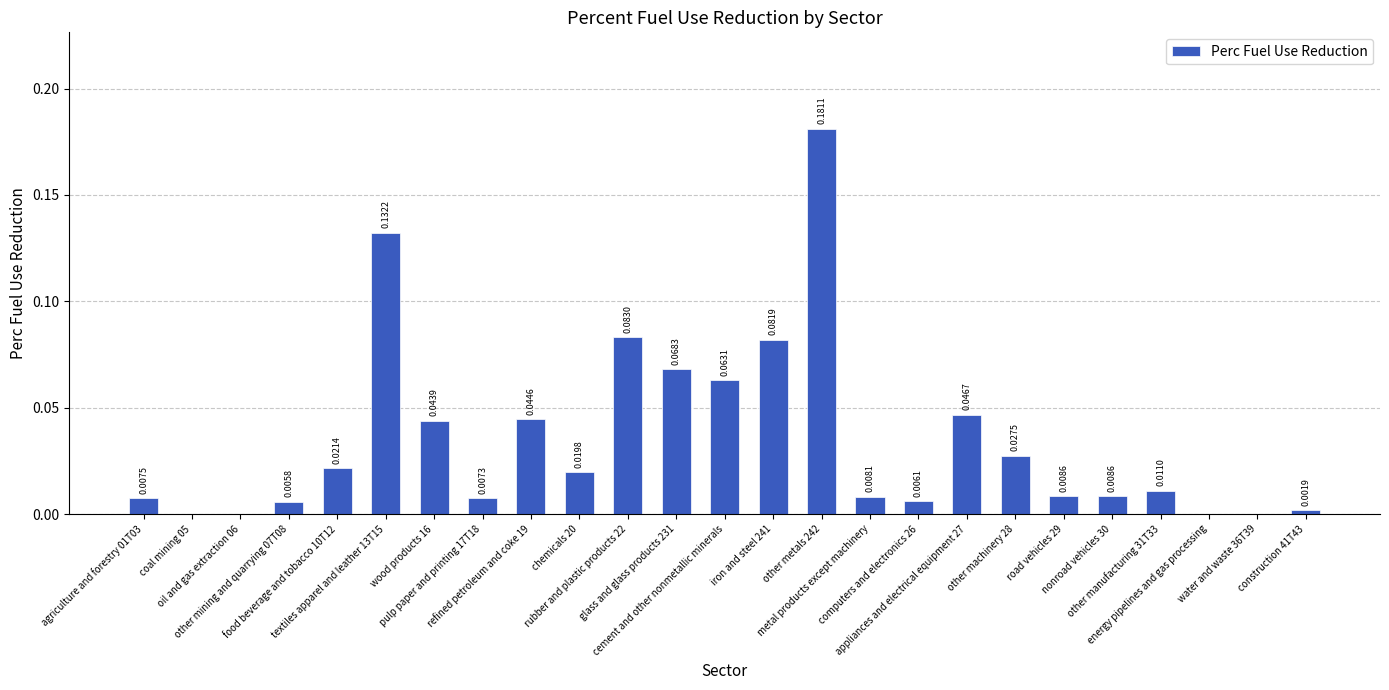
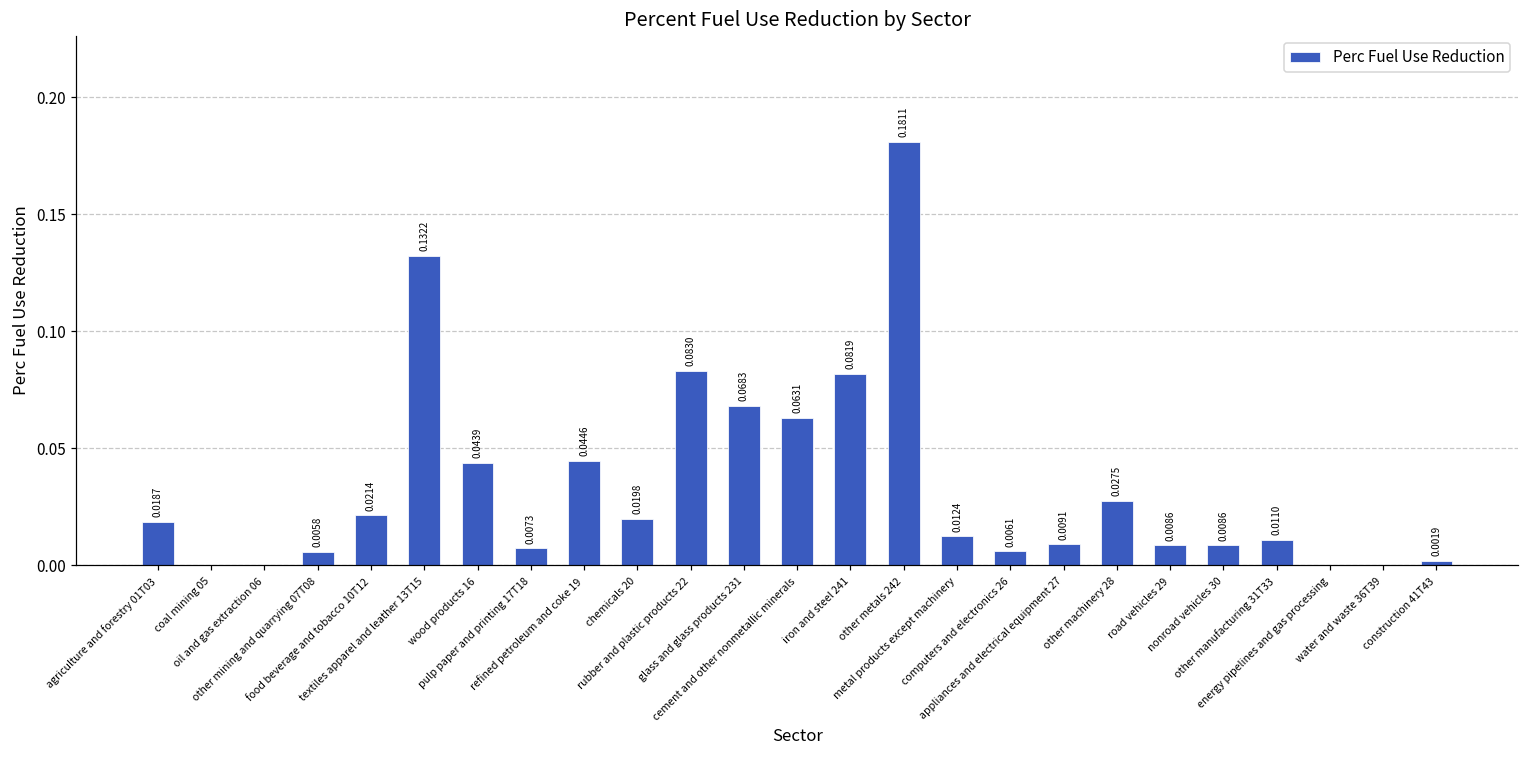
  {
-   "agriculture and forestry 01T03": 0.0075,
+   "agriculture and forestry 01T03": 0.0187,
    "other mining and quarrying 07T08": 0.0058,
    "food beverage and tobacco 10T12": 0.0214,
    "textiles apparel and leather 13T15": 0.1322,
    "wood products 16": 0.0439,
    "pulp paper and printing 17T18": 0.0073,
    "refined petroleum and coke 19": 0.0446,
    "chemicals 20": 0.0198,
    "rubber and plastic products 22": 0.0830,
    "glass and glass products 231": 0.0683,
    "cement and other nonmetallic minerals": 0.0631,
    "iron and steel 241": 0.0819,
    "other metals 242": 0.1811,
-   "metal products except machinery": 0.0081,
+   "metal products except machinery": 0.0124,
    "computers and electronics 26": 0.0061,
-   "appliances and electrical equipment 27": 0.0467,
+   "appliances and electrical equipment 27": 0.0091,
    "other machinery 28": 0.0275,
    "road vehicles 29": 0.0086,
    "nonroad vehicles 30": 0.0086,
    "other manufacturing 31T33": 0.0110,
    "construction 41T43": 0.0019
  }
